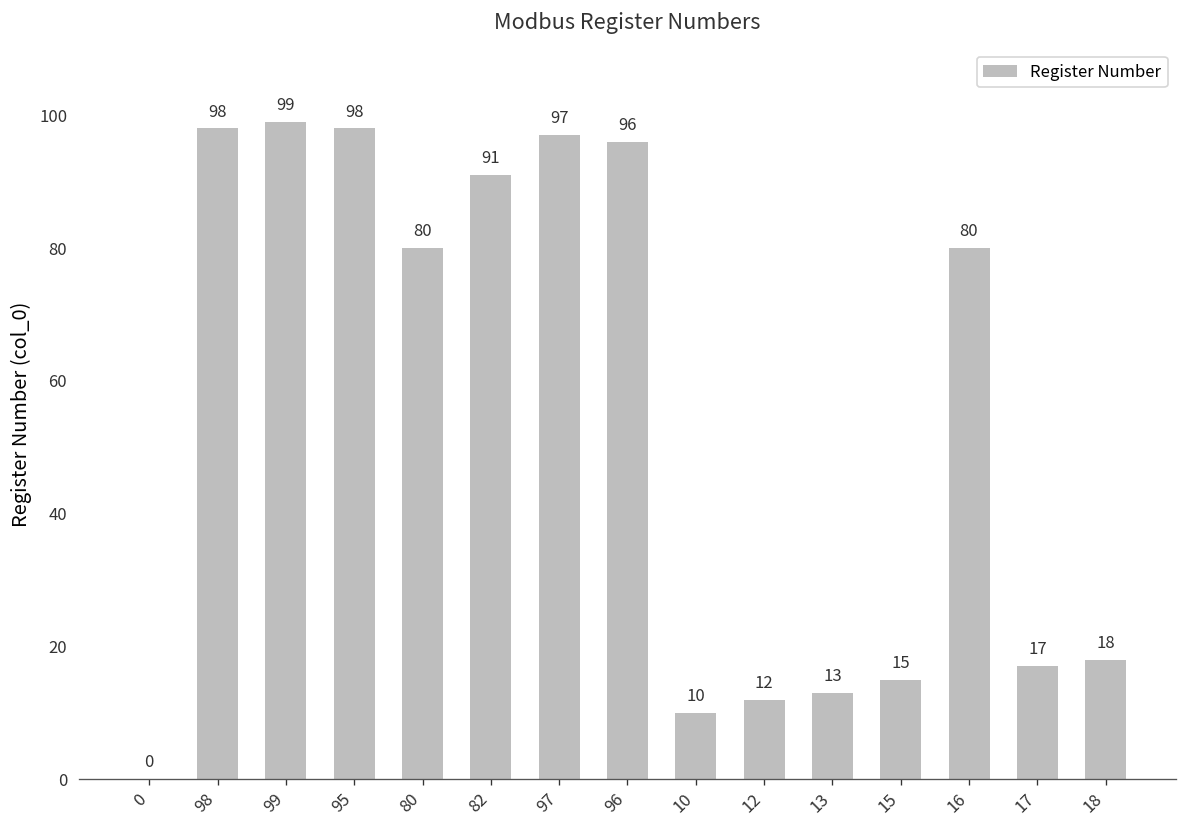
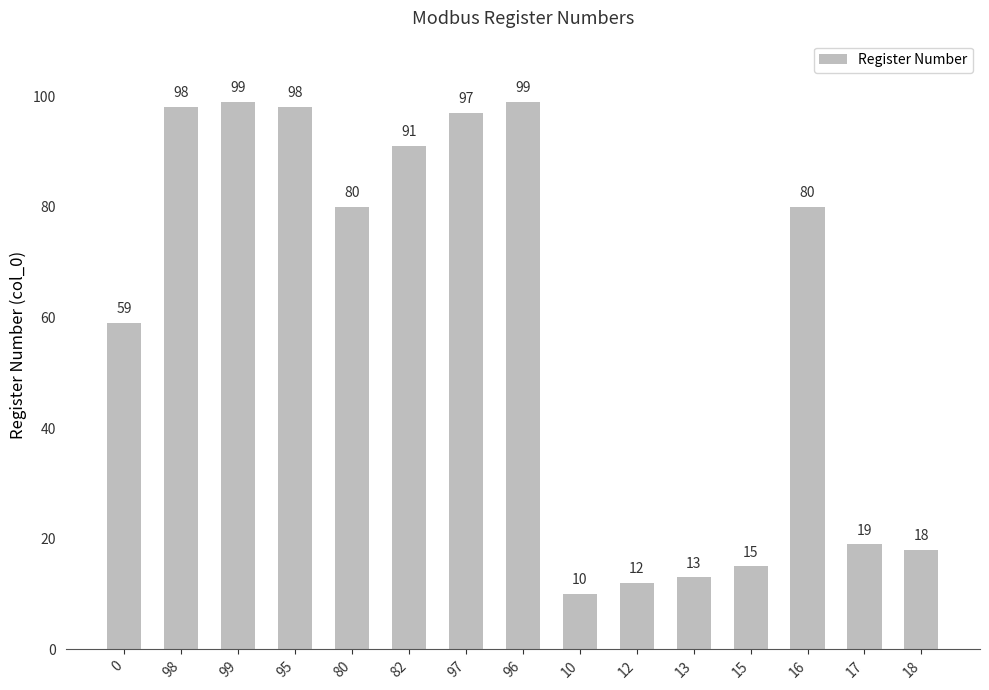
  {
-   "0": 0,
+   "0": 59,
    "98": 98,
    "99": 99,
    "95": 98,
    "80": 80,
    "82": 91,
    "97": 97,
-   "96": 96,
+   "96": 99,
    "10": 10,
    "12": 12,
    "13": 13,
    "15": 15,
    "16": 80,
-   "17": 17,
+   "17": 19,
    "18": 18
  }
